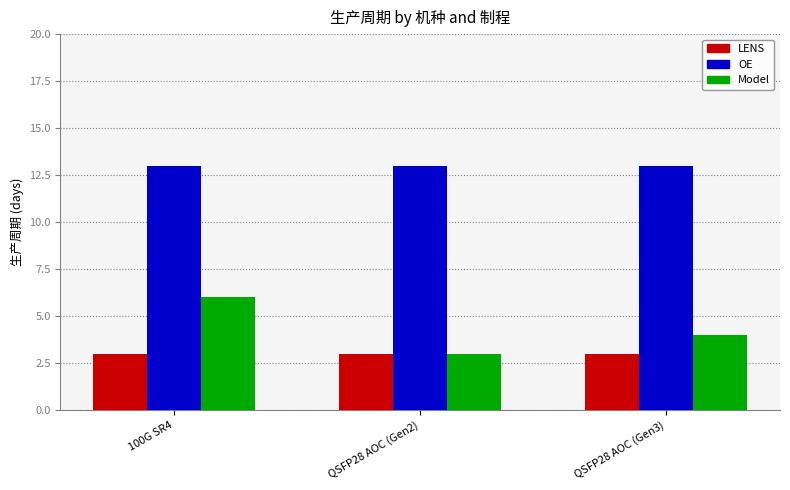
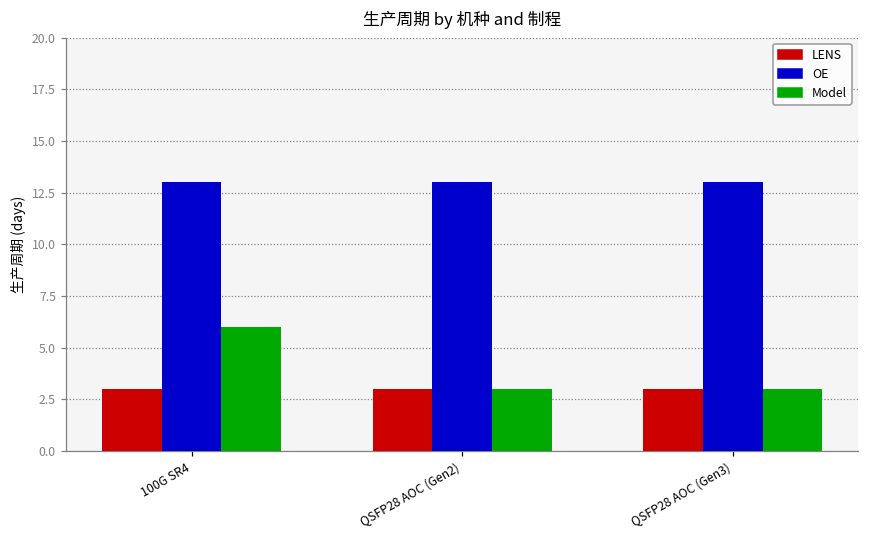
  {
    "LENS": {
      "100G SR4": 3,
      "QSFP28 AOC (Gen2)": 3,
      "QSFP28 AOC (Gen3)": 3
    },
    "OE": {
      "100G SR4": 13,
      "QSFP28 AOC (Gen2)": 13,
      "QSFP28 AOC (Gen3)": 13
    },
    "Model": {
      "100G SR4": 6,
      "QSFP28 AOC (Gen2)": 3,
-     "QSFP28 AOC (Gen3)": 4
+     "QSFP28 AOC (Gen3)": 3
    }
  }
